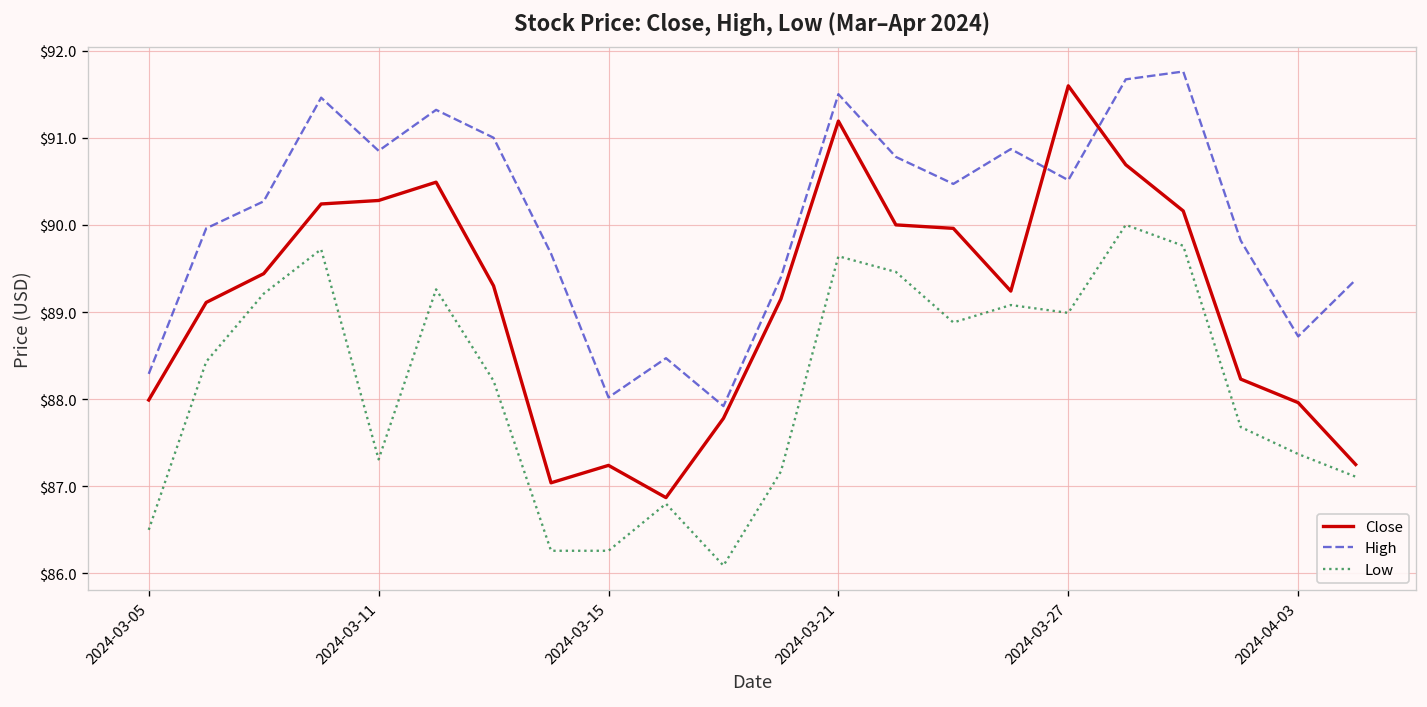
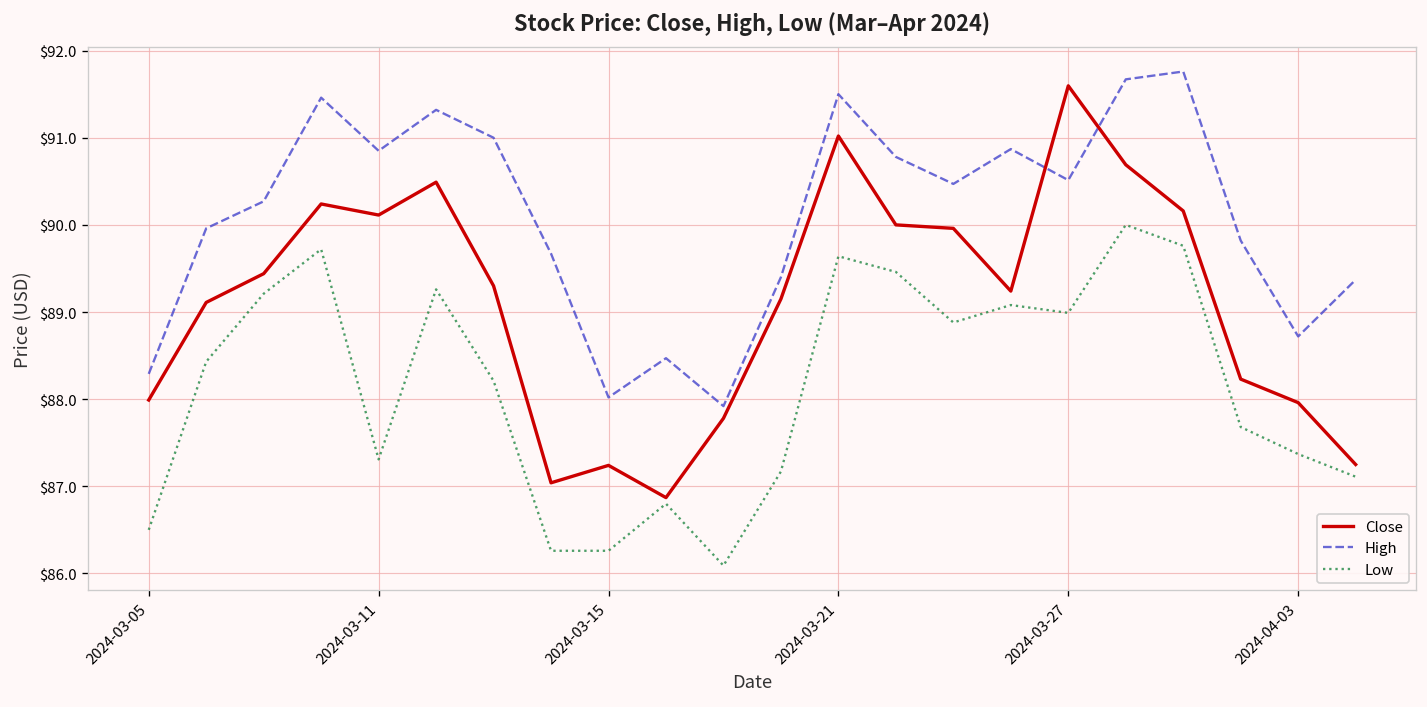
  {
    "Close": {
      "2024-03-05": "$88.0",
-     "2024-03-11": "$90.3",
+     "2024-03-11": "$90.1",
      "2024-03-15": "$87.2",
-     "2024-03-21": "$91.2",
+     "2024-03-21": "$91.0",
      "2024-03-27": "$91.6",
      "2024-04-03": "$88.0"
    },
    "High": {
      "2024-03-05": "$88.3",
      "2024-03-11": "$90.8",
      "2024-03-15": "$88.0",
      "2024-03-21": "$91.5",
      "2024-03-27": "$90.5",
      "2024-04-03": "$88.7"
    },
    "Low": {
      "2024-03-05": "$86.5",
      "2024-03-11": "$87.3",
      "2024-03-15": "$86.3",
      "2024-03-21": "$89.6",
      "2024-03-27": "$89.0",
      "2024-04-03": "$87.4"
    }
  }
